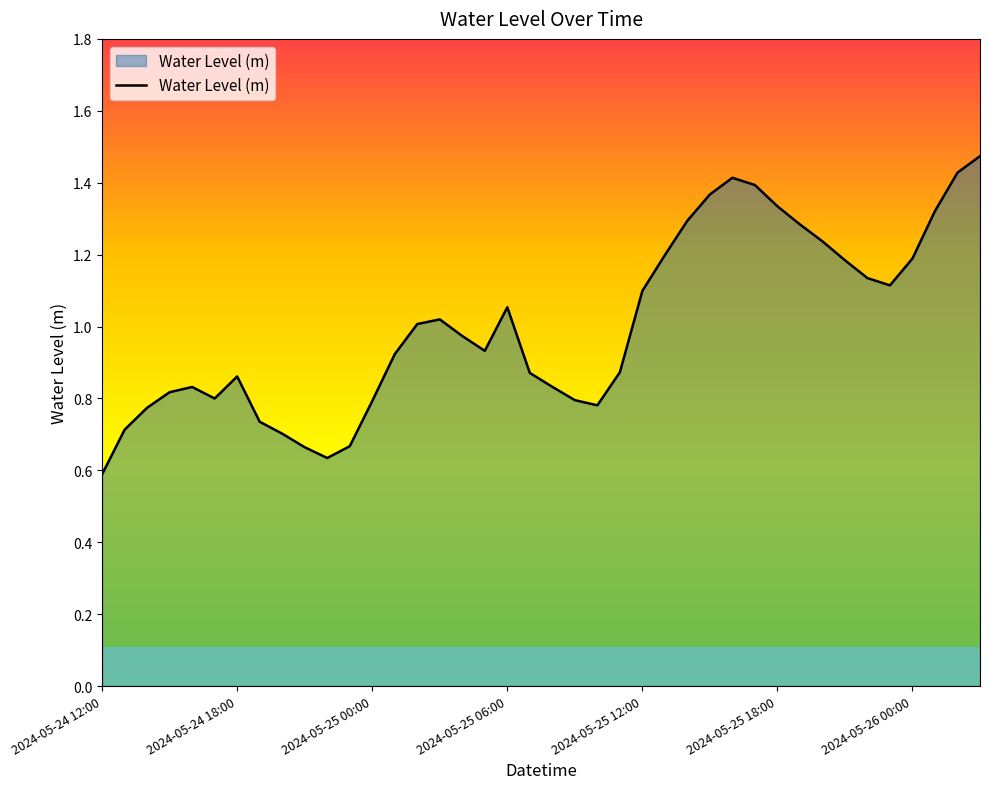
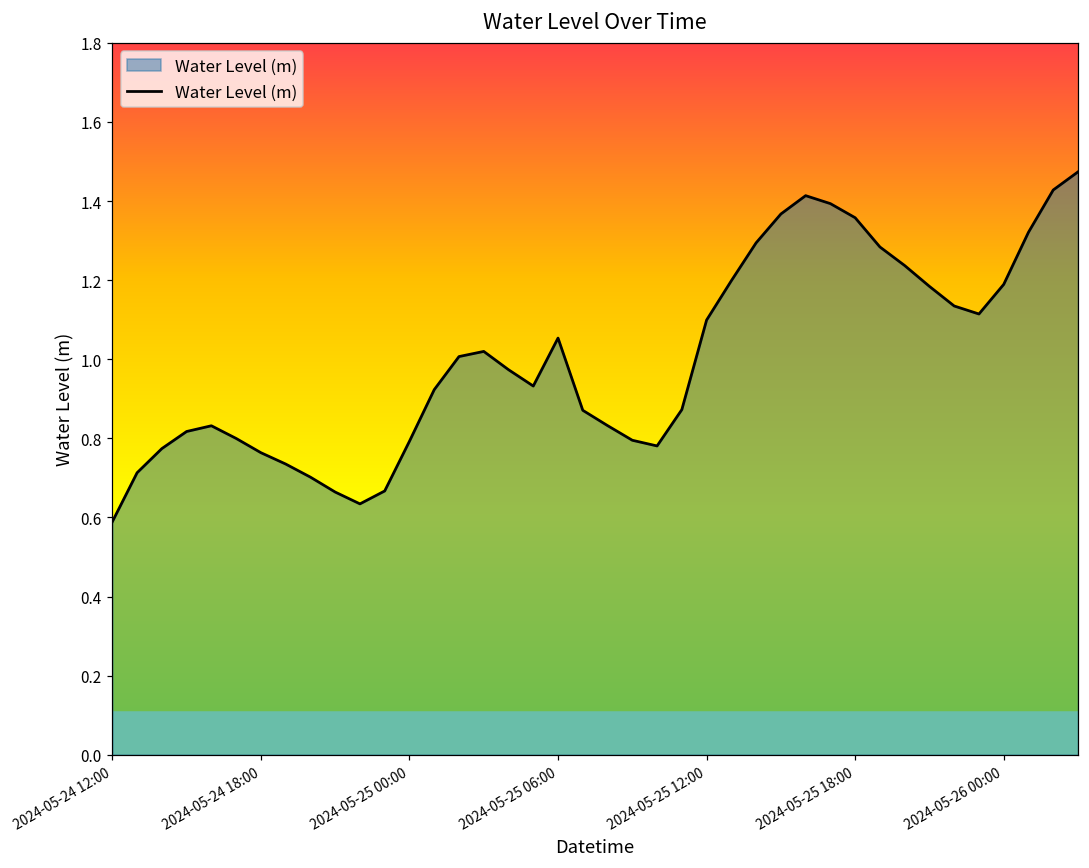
  {
    "2024-05-24 12:00": 0.59,
-   "2024-05-24 18:00": 0.86,
+   "2024-05-24 18:00": 0.76,
    "2024-05-25 00:00": 0.79,
    "2024-05-25 06:00": 1.05,
    "2024-05-25 12:00": 1.10,
-   "2024-05-25 18:00": 1.33,
+   "2024-05-25 18:00": 1.36,
    "2024-05-26 00:00": 1.19
  }
